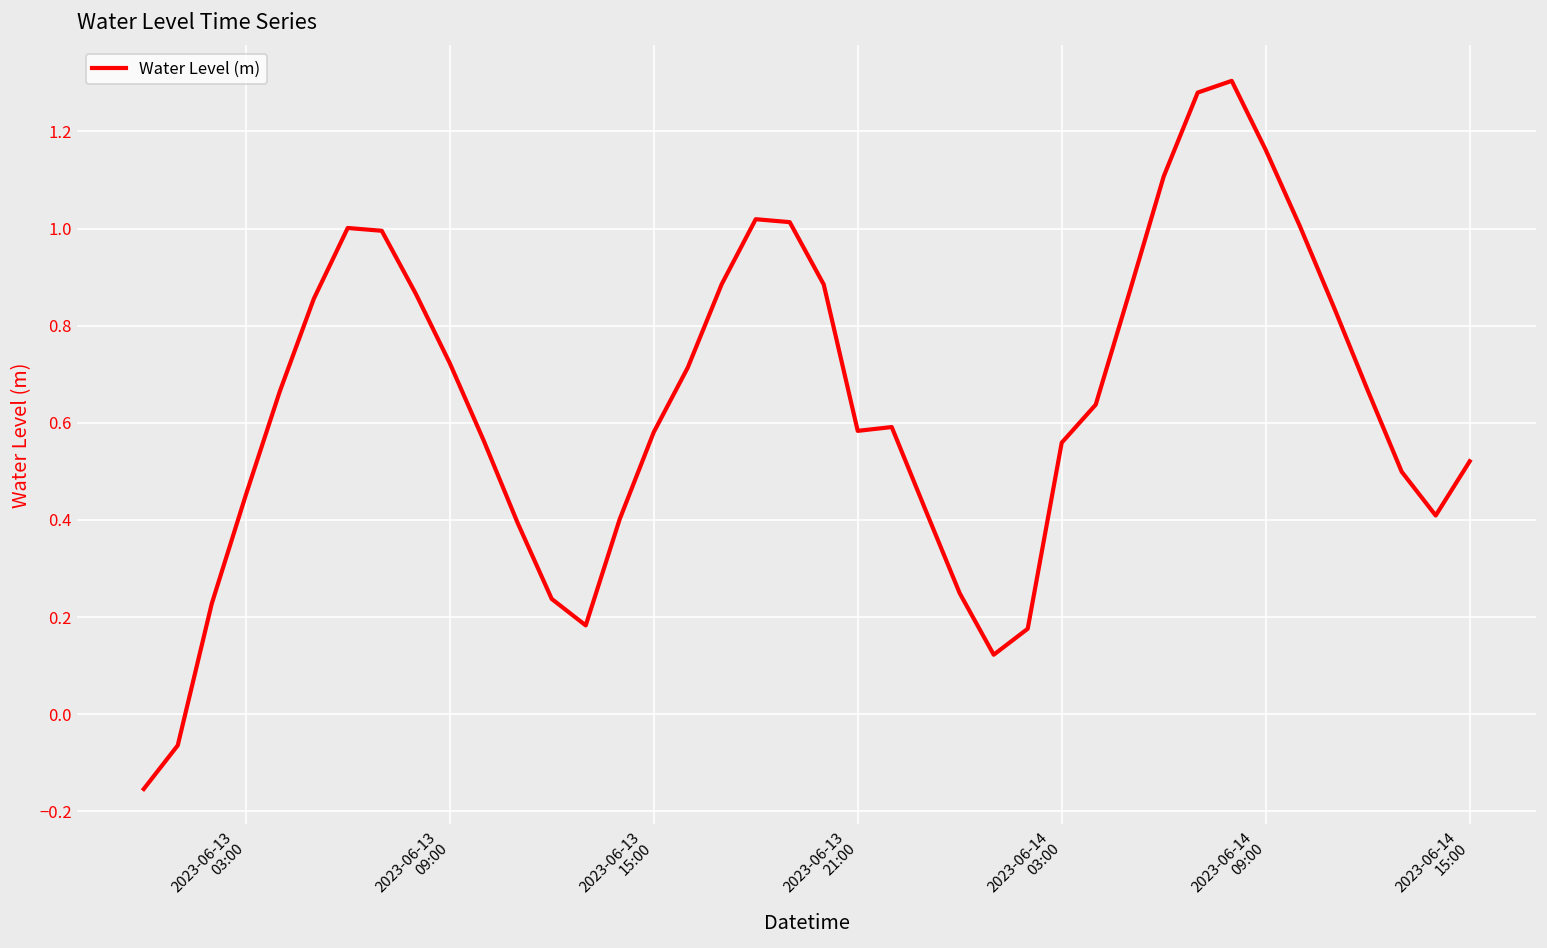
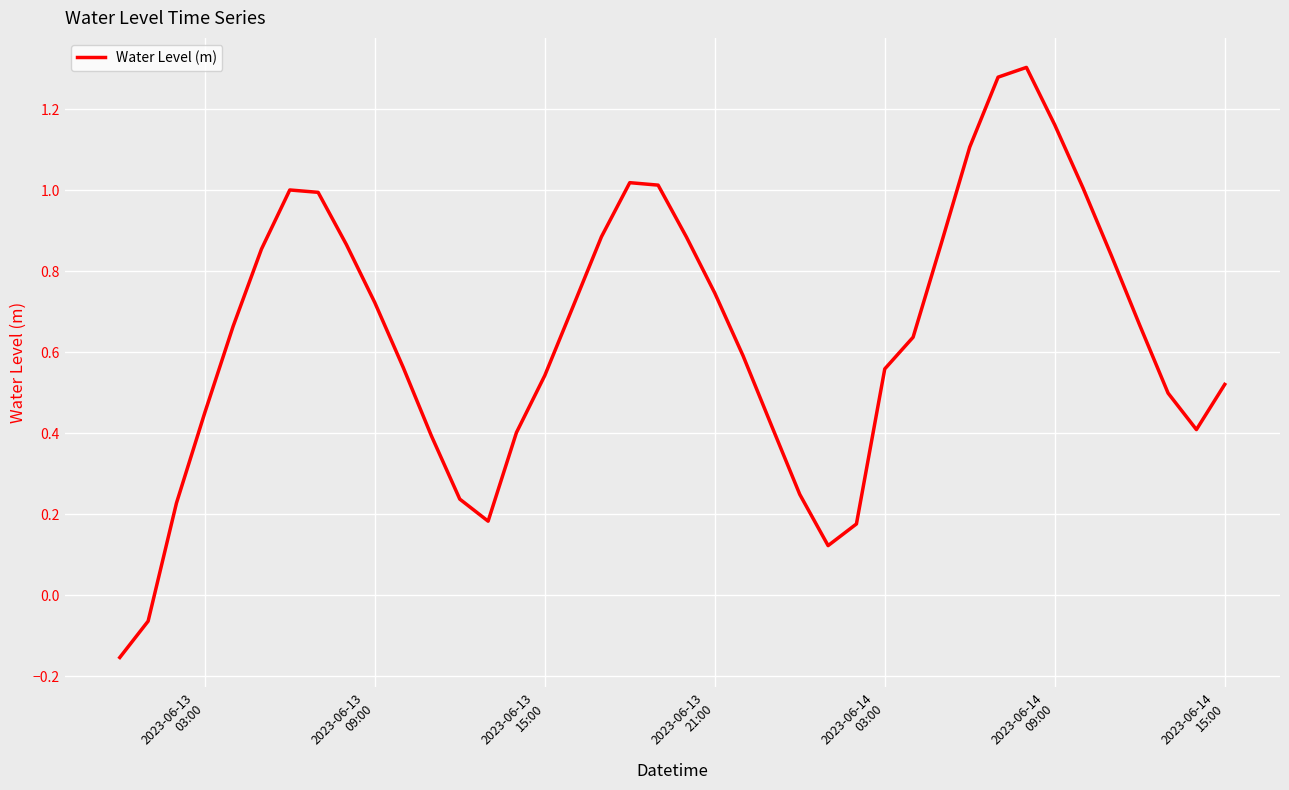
  {
    "2023-06-13 03:00": 0.45,
    "2023-06-13 09:00": 0.72,
-   "2023-06-13 15:00": 0.58,
-   "2023-06-13 21:00": 0.58,
+   "2023-06-13 15:00": 0.54,
+   "2023-06-13 21:00": 0.75,
    "2023-06-14 03:00": 0.56,
    "2023-06-14 09:00": 1.16,
    "2023-06-14 15:00": 0.52
  }
